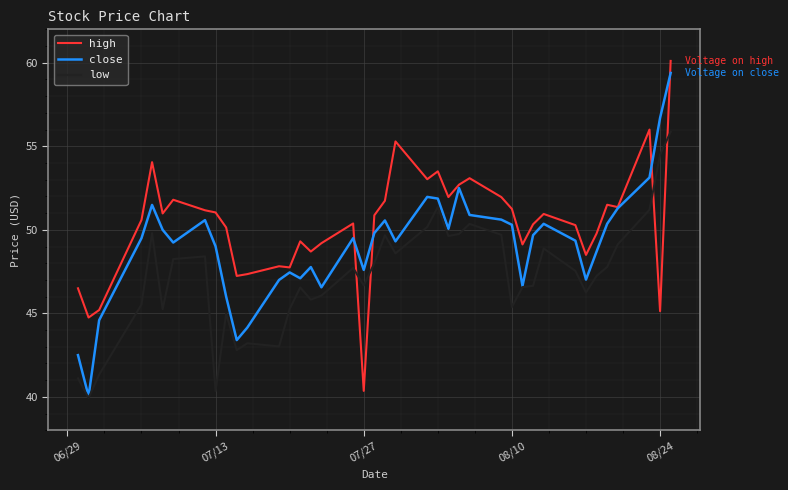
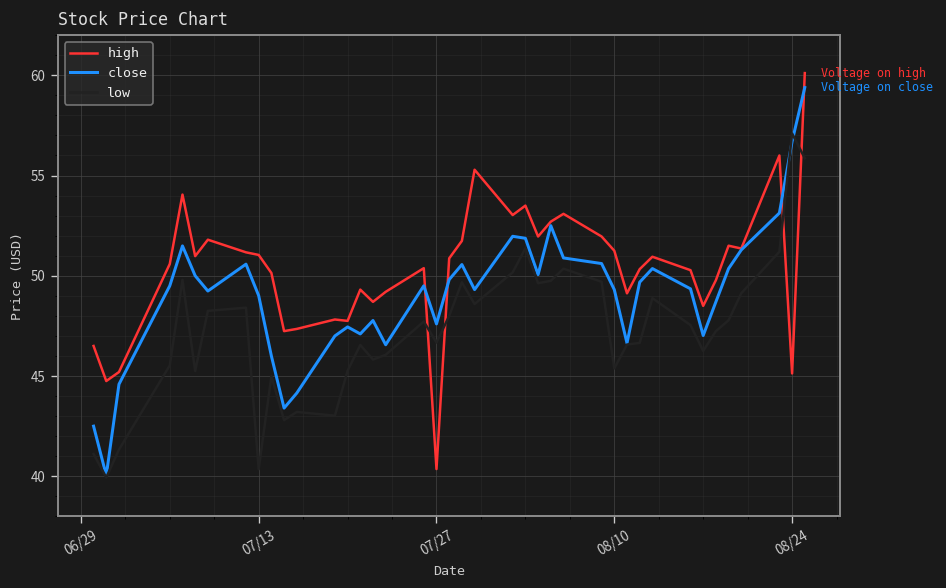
  {
    "high": {
      "07/13": 51.0,
      "07/27": 40.4,
      "08/10": 51.3,
      "08/24": 45.1
    },
    "close": {
      "07/13": 49.0,
      "07/27": 47.6,
-     "08/10": 50.3,
+     "08/10": 49.3,
      "08/24": 56.7
    },
    "low": {
      "07/13": 40.4,
      "07/27": 46.7,
      "08/10": 45.4,
-     "08/24": 54.5
+     "08/24": 57.1
    }
  }
